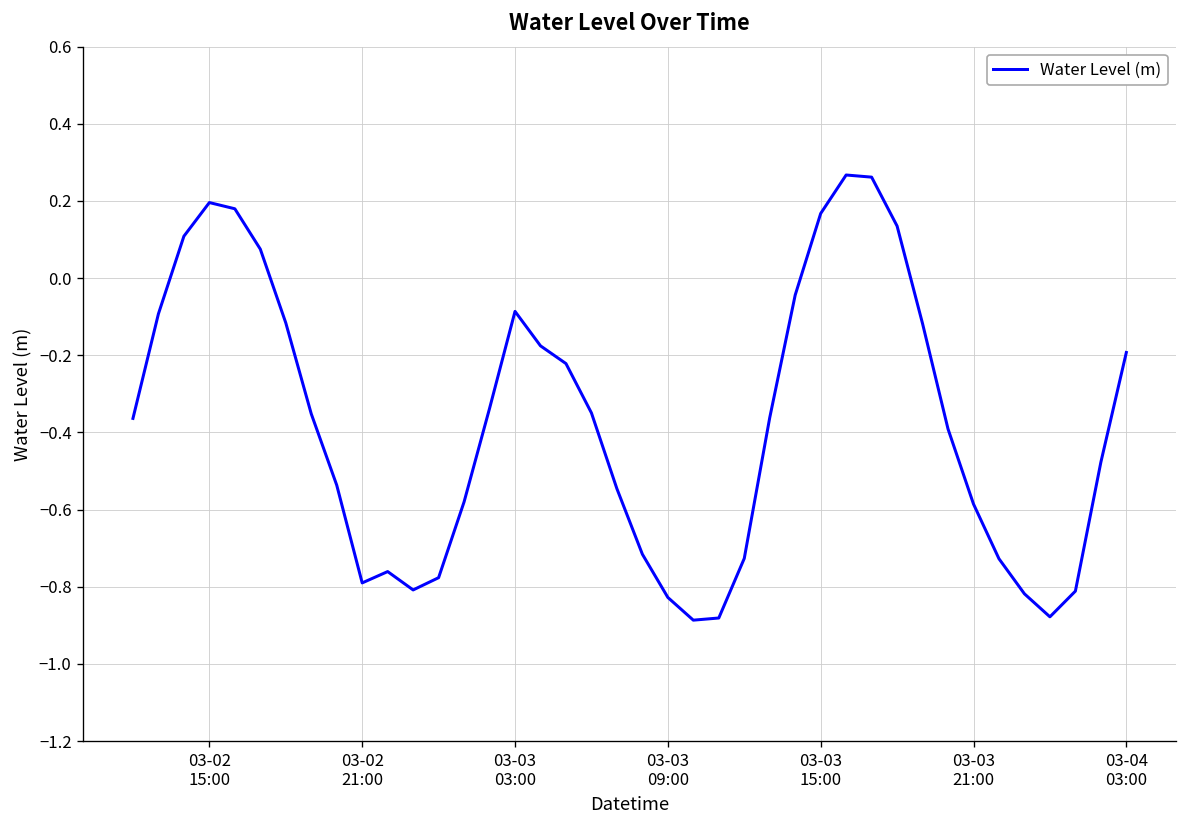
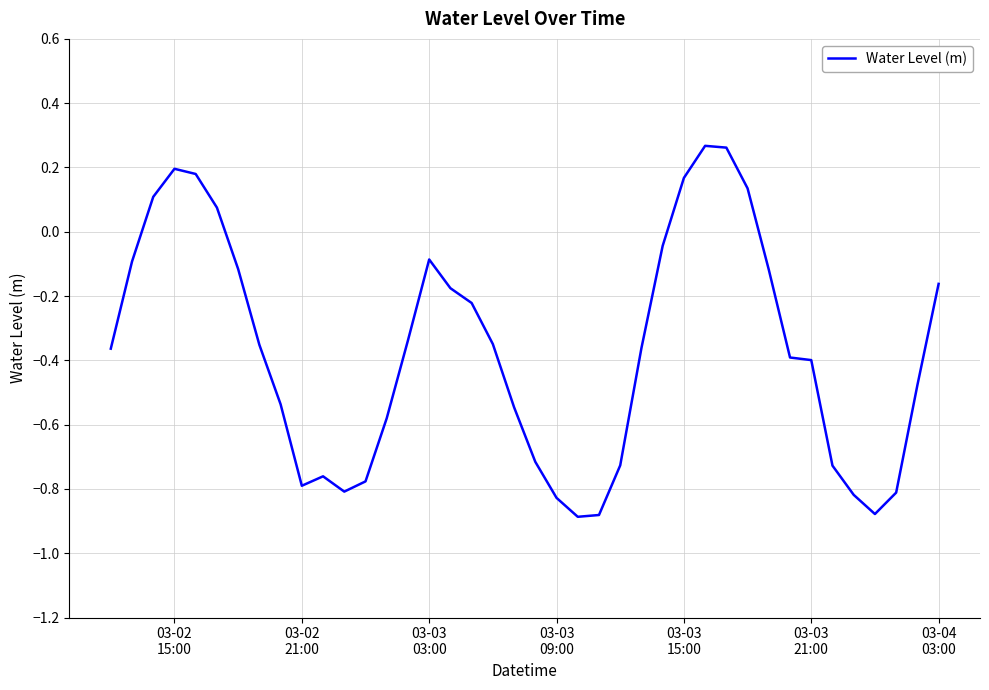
  {
    "03-02 15:00": 0.20,
    "03-02 21:00": -0.79,
    "03-03 03:00": -0.09,
    "03-03 09:00": -0.83,
    "03-03 15:00": 0.17,
-   "03-03 21:00": -0.59,
-   "03-04 03:00": -0.19
+   "03-03 21:00": -0.40,
+   "03-04 03:00": -0.16
  }
